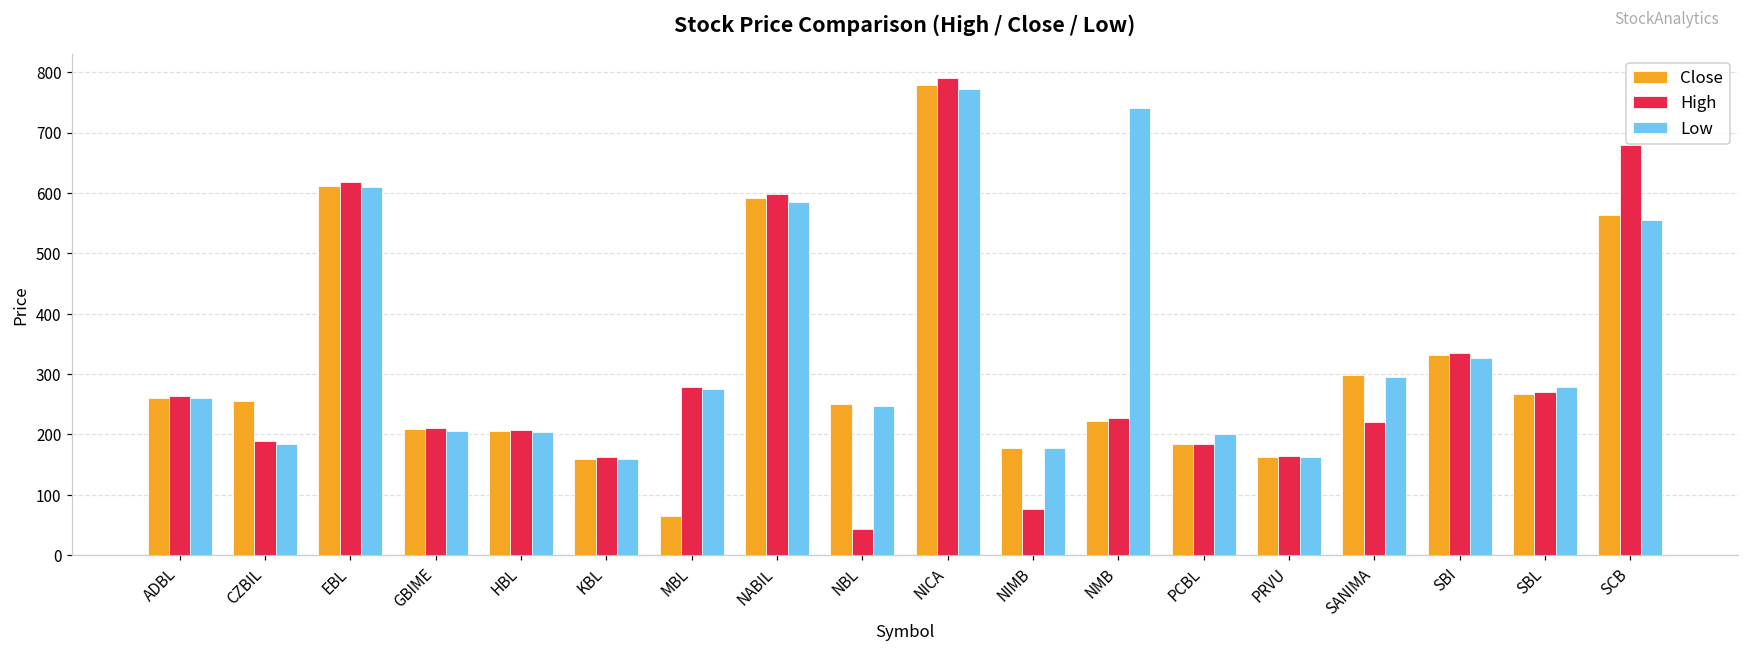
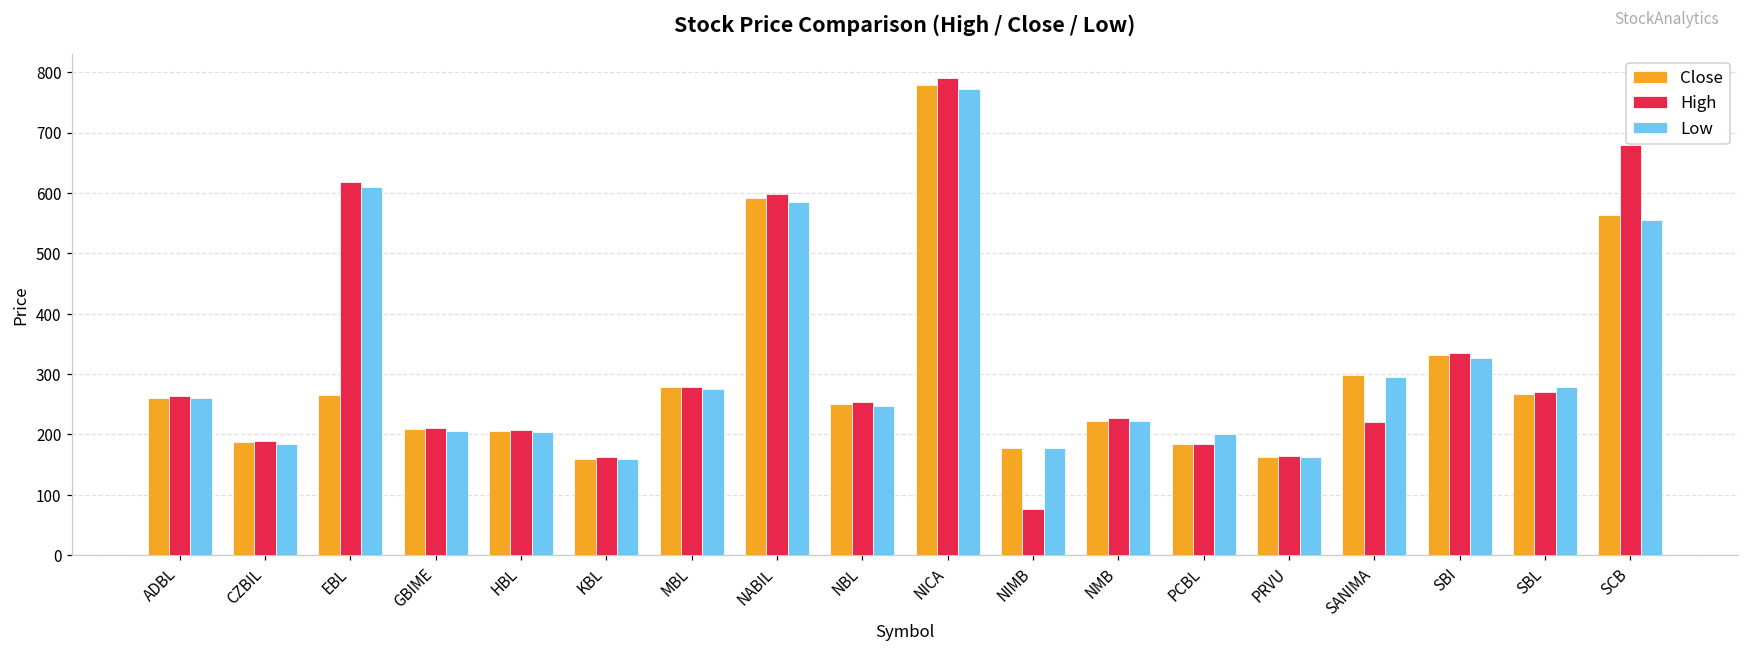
  {
    "Close": {
      "ADBL": 260,
-     "CZBIL": 260,
-     "EBL": 610,
+     "CZBIL": 190,
+     "EBL": 270,
      "GBIME": 210,
      "HBL": 210,
      "KBL": 160,
-     "MBL": 60,
+     "MBL": 280,
      "NABIL": 590,
      "NBL": 250,
      "NICA": 780,
      "NIMB": 180,
      "NMB": 220,
      "PCBL": 180,
      "PRVU": 160,
      "SANIMA": 300,
      "SBI": 330,
      "SBL": 270,
      "SCB": 560
    },
    "High": {
      "ADBL": 260,
      "CZBIL": 190,
      "EBL": 620,
      "GBIME": 210,
      "HBL": 210,
      "KBL": 160,
      "MBL": 280,
      "NABIL": 600,
-     "NBL": 40,
+     "NBL": 250,
      "NICA": 790,
      "NIMB": 80,
      "NMB": 230,
      "PCBL": 180,
      "PRVU": 160,
      "SANIMA": 220,
      "SBI": 340,
      "SBL": 270
    },
    "Low": {
      "ADBL": 260,
      "CZBIL": 190,
      "EBL": 610,
      "GBIME": 210,
      "HBL": 200,
      "KBL": 160,
      "MBL": 280,
      "NABIL": 590,
      "NBL": 250,
      "NICA": 770,
      "NIMB": 180,
-     "NMB": 740,
+     "NMB": 220,
      "PCBL": 200,
      "PRVU": 160,
      "SANIMA": 300,
      "SBI": 330,
      "SBL": 280,
      "SCB": 560
    }
  }
